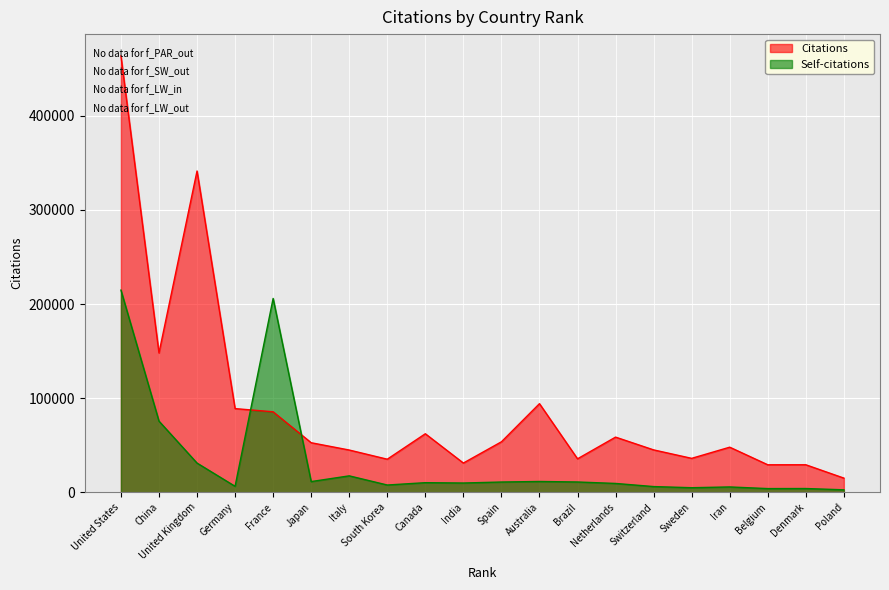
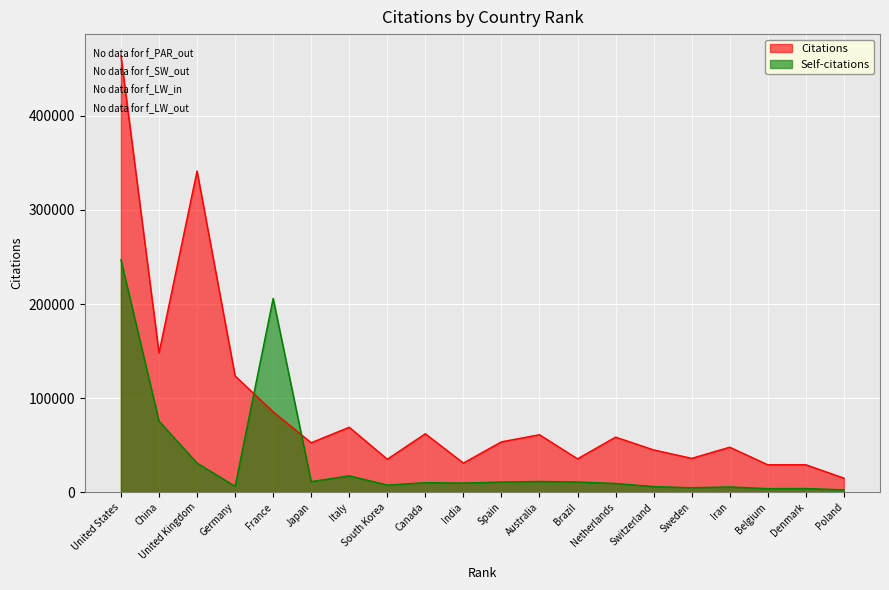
  {
    "Citations": {
      "United States": 460000,
      "China": 150000,
      "United Kingdom": 340000,
-     "Germany": 90000,
+     "Germany": 120000,
      "France": 90000,
      "Japan": 50000,
-     "Italy": 40000,
+     "Italy": 70000,
      "South Korea": 40000,
      "Canada": 60000,
      "India": 30000,
      "Spain": 50000,
-     "Australia": 90000,
+     "Australia": 60000,
      "Brazil": 40000,
      "Netherlands": 60000,
      "Switzerland": 50000,
      "Sweden": 40000,
      "Iran": 50000,
      "Belgium": 30000,
      "Denmark": 30000,
      "Poland": 20000
    },
    "Self-citations": {
-     "United States": 210000,
+     "United States": 250000,
      "China": 80000,
      "United Kingdom": 30000,
      "Germany": 10000,
      "France": 210000,
      "Japan": 10000,
      "Italy": 20000,
      "South Korea": 10000,
      "Canada": 10000,
      "India": 10000,
      "Spain": 10000,
      "Australia": 10000,
      "Brazil": 10000,
      "Netherlands": 10000,
      "Switzerland": 10000,
      "Sweden": 0,
      "Iran": 10000,
      "Belgium": 0,
      "Denmark": 0,
      "Poland": 0
    }
  }
